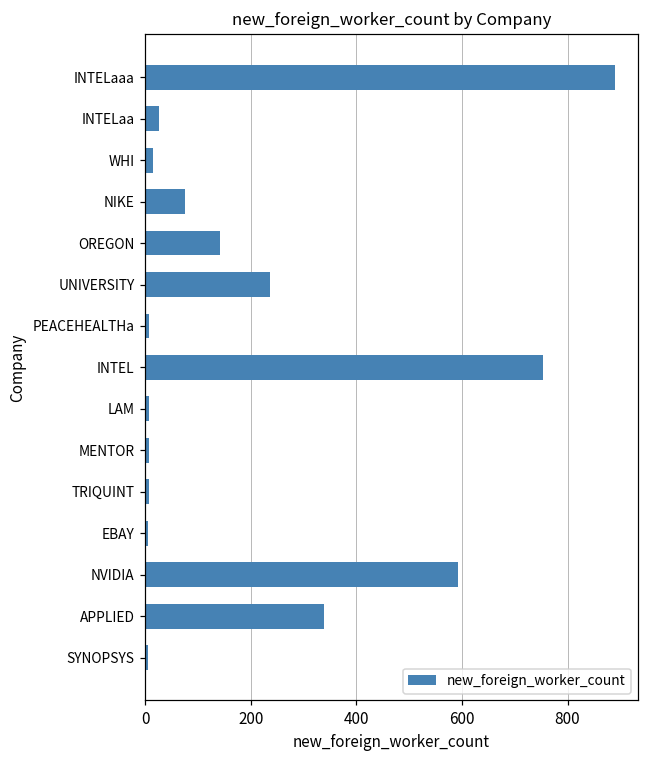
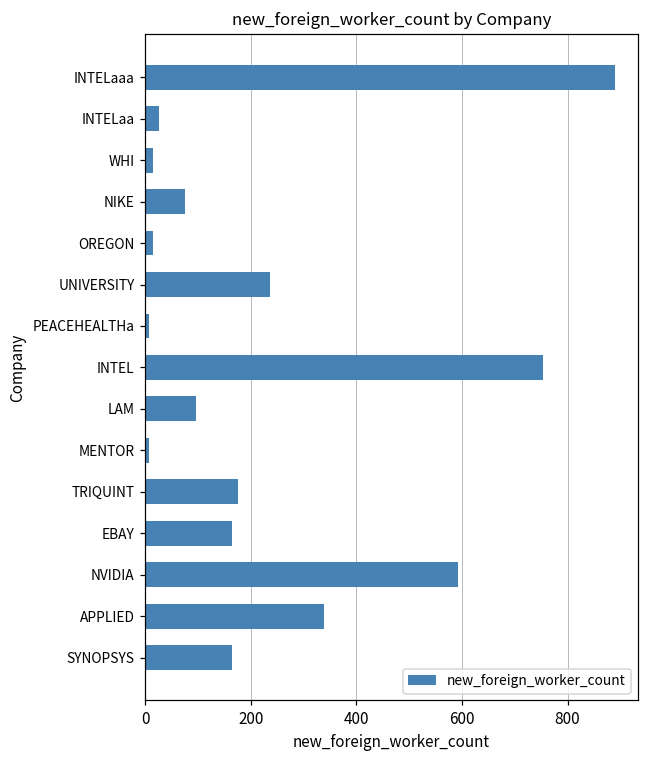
  {
    "INTELaaa": 890,
    "INTELaa": 30,
    "WHI": 20,
    "NIKE": 80,
-   "OREGON": 140,
+   "OREGON": 20,
    "UNIVERSITY": 240,
    "PEACEHEALTHa": 10,
    "INTEL": 750,
-   "LAM": 10,
+   "LAM": 100,
    "MENTOR": 10,
-   "TRIQUINT": 10,
-   "EBAY": 10,
+   "TRIQUINT": 180,
+   "EBAY": 170,
    "NVIDIA": 590,
    "APPLIED": 340,
-   "SYNOPSYS": 10
+   "SYNOPSYS": 170
  }
